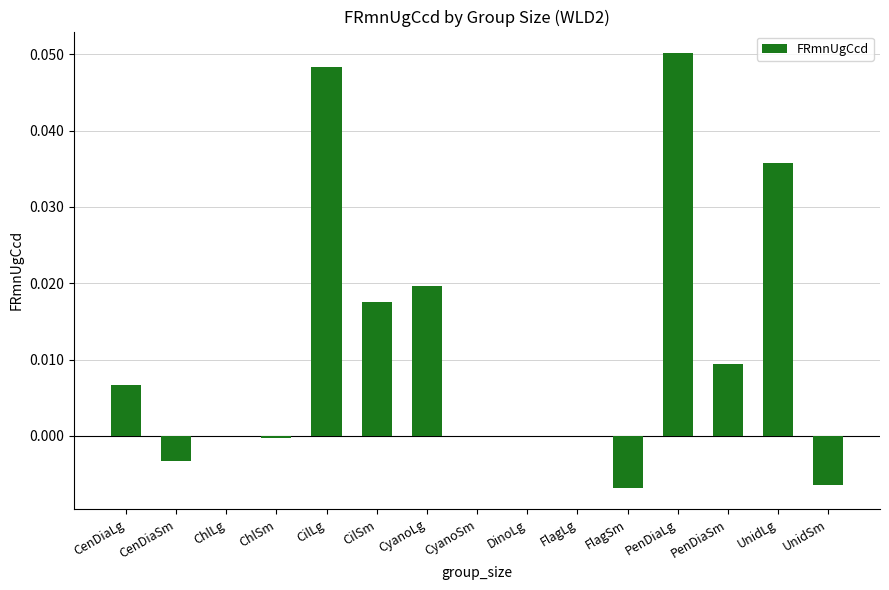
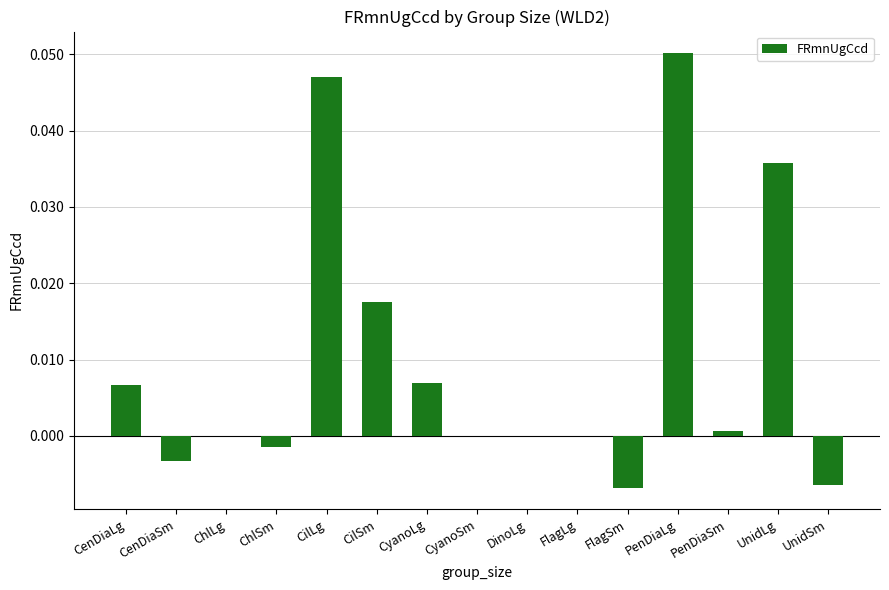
  {
    "CenDiaLg": 0.007,
    "CenDiaSm": -0.003,
    "ChlLg": 0.000,
-   "ChlSm": 0.000,
-   "CilLg": 0.048,
+   "ChlSm": -0.002,
+   "CilLg": 0.047,
    "CilSm": 0.018,
-   "CyanoLg": 0.020,
+   "CyanoLg": 0.007,
    "CyanoSm": 0.000,
    "DinoLg": 0.000,
    "FlagLg": 0.000,
    "FlagSm": -0.007,
    "PenDiaLg": 0.050,
-   "PenDiaSm": 0.009,
+   "PenDiaSm": 0.001,
    "UnidLg": 0.036,
    "UnidSm": -0.006
  }
